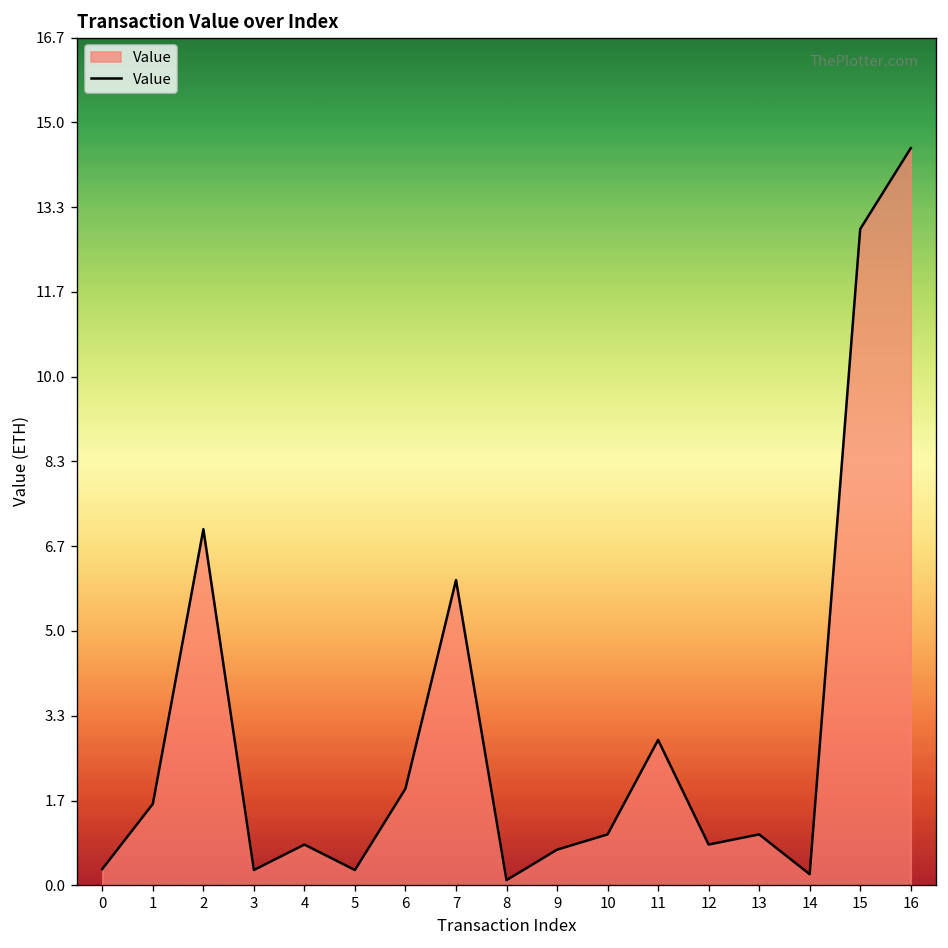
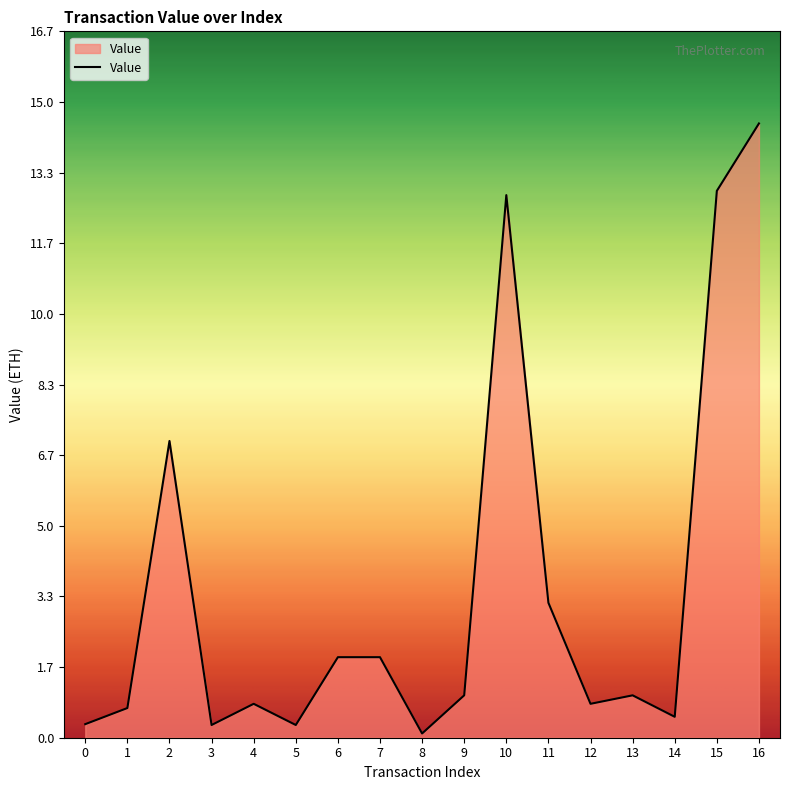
  {
    "0": 0.3,
-   "1": 1.6,
+   "1": 0.7,
    "2": 7.0,
    "3": 0.3,
    "4": 0.8,
    "5": 0.3,
    "6": 1.9,
-   "7": 6.0,
+   "7": 1.9,
    "8": 0.1,
-   "9": 0.7,
-   "10": 1.0,
-   "11": 2.9,
+   "9": 1.0,
+   "10": 12.8,
+   "11": 3.2,
    "12": 0.8,
    "13": 1.0,
-   "14": 0.2,
+   "14": 0.5,
    "15": 12.9,
    "16": 14.5
  }
